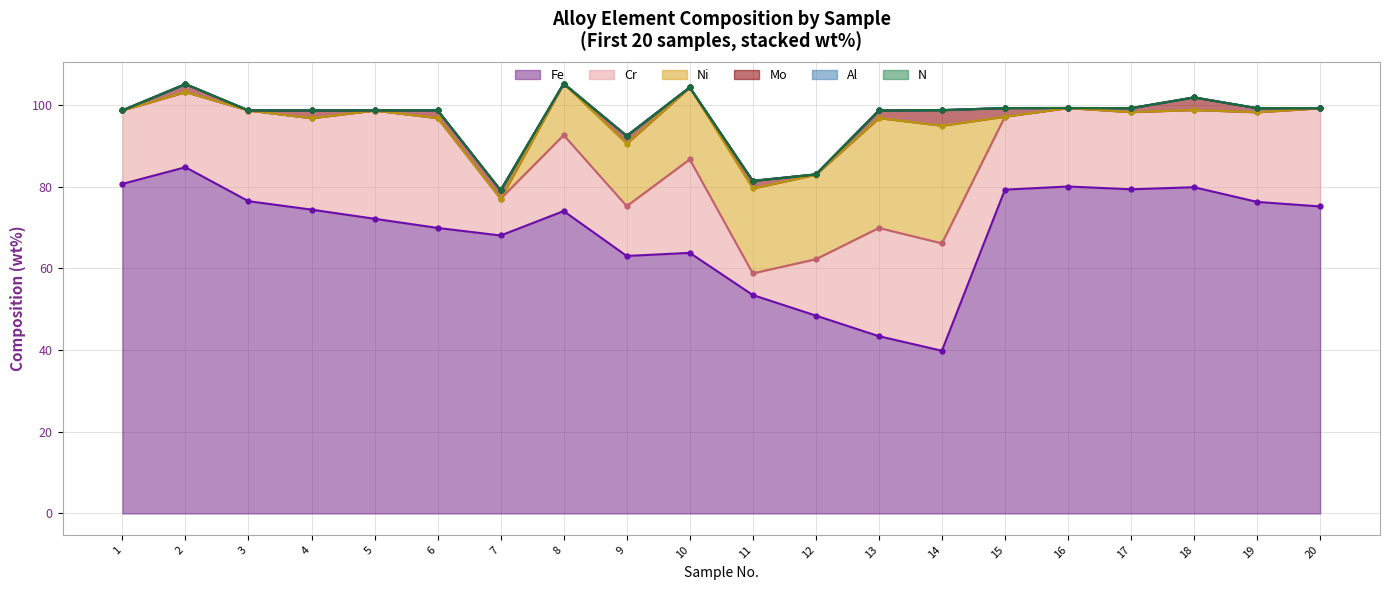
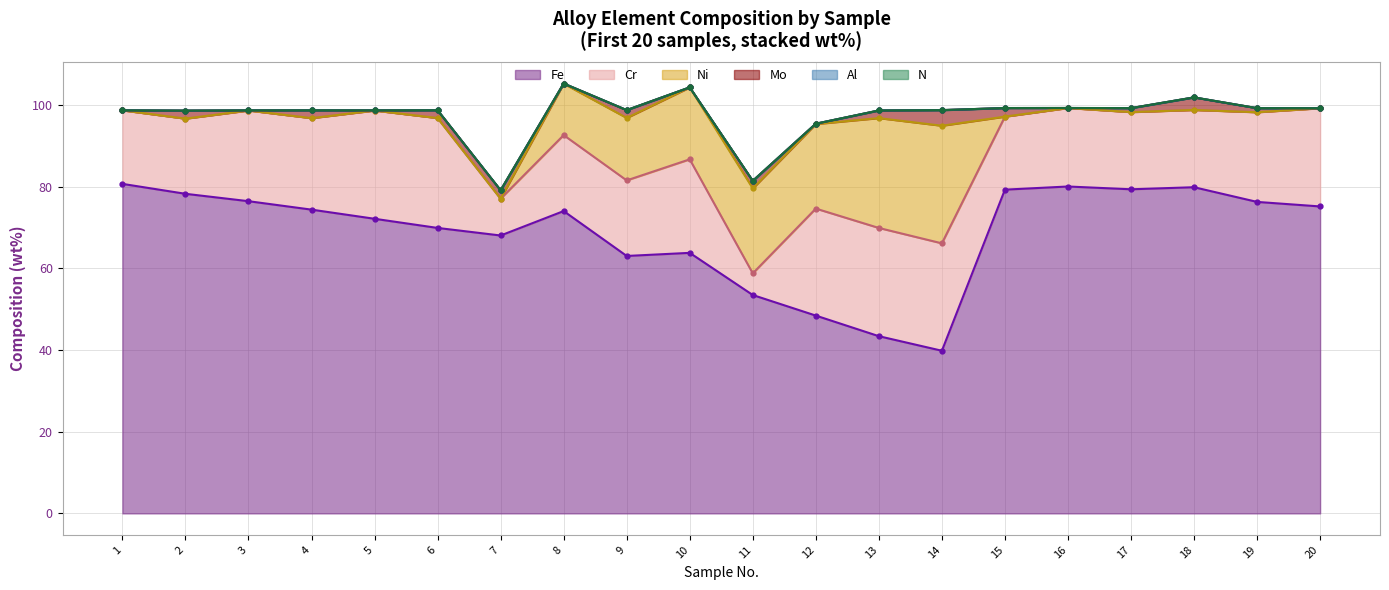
  {
    "Fe": {
      "1": 81,
-     "2": 85,
+     "2": 78,
      "3": 76,
      "4": 74,
      "5": 72,
      "6": 70,
      "7": 68,
      "8": 74,
      "9": 63,
      "10": 64,
      "11": 53,
      "12": 48,
      "13": 43,
      "14": 40,
      "15": 79,
      "16": 80,
      "17": 79,
      "18": 80,
      "19": 76,
      "20": 75
    },
    "Cr": {
      "8": 19,
-     "9": 12,
+     "9": 19,
      "10": 23,
      "11": 5,
-     "12": 14,
+     "12": 26,
      "13": 27,
      "14": 26
    },
    "Ni": {
      "9": 15,
      "11": 21,
      "13": 27,
      "14": 29
    }
  }
